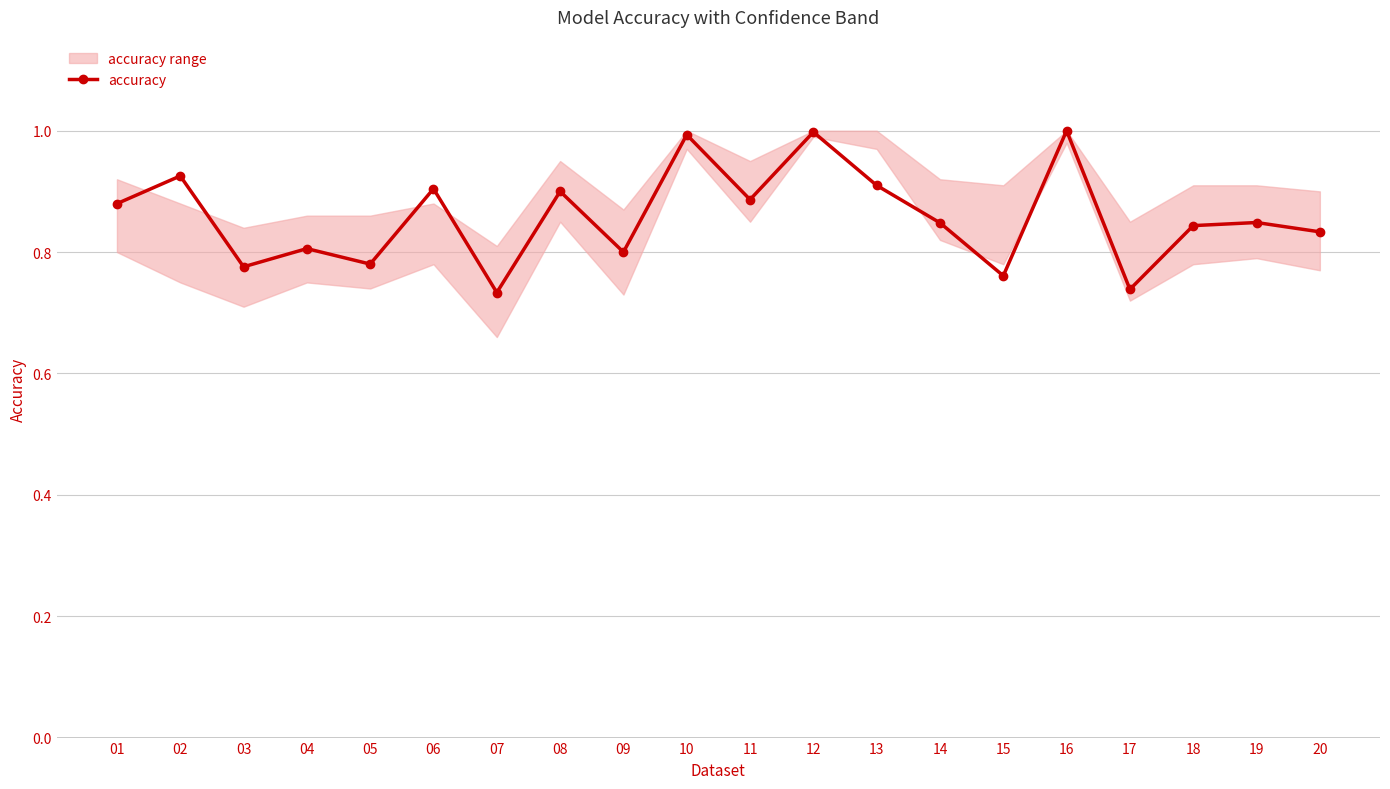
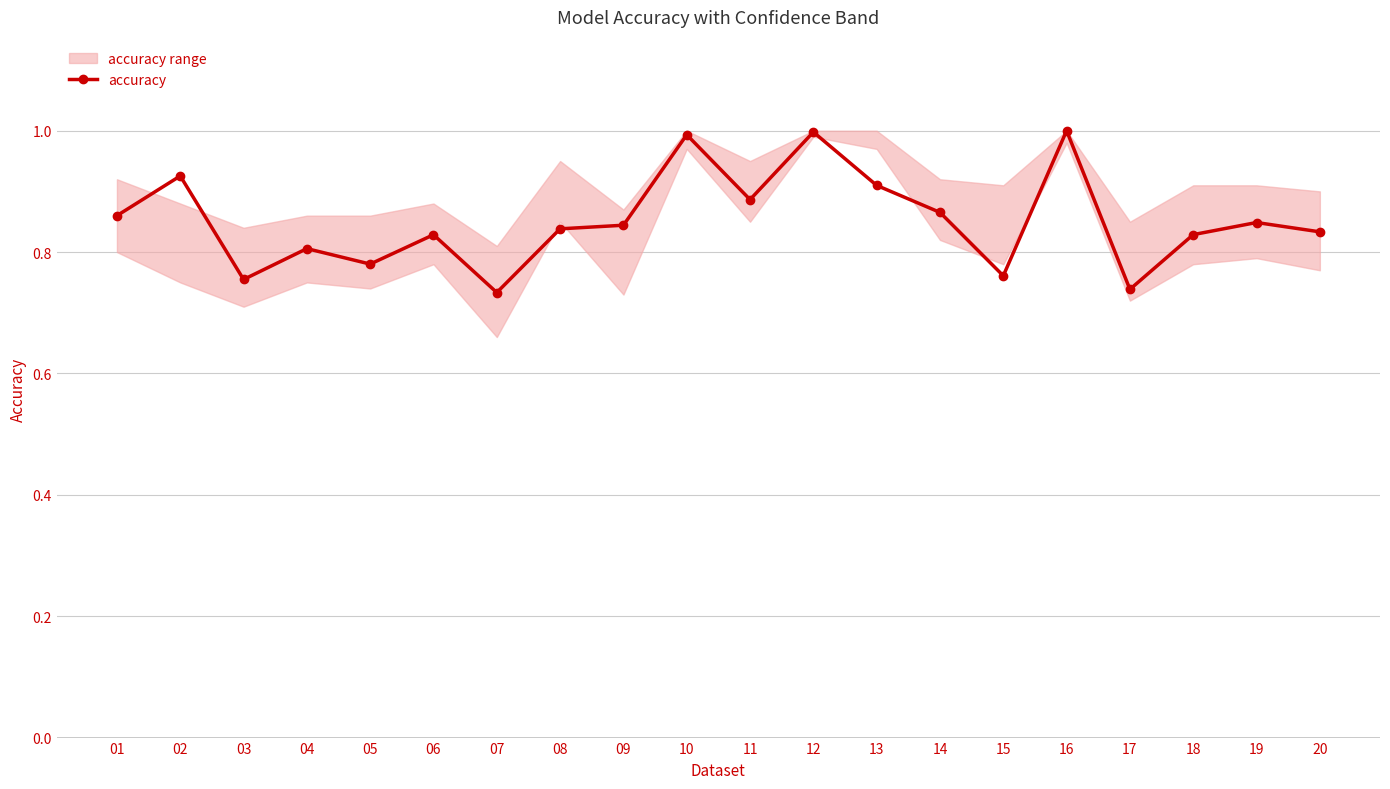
  {
    "accuracy": {
-     "01": 0.88,
+     "01": 0.86,
      "02": 0.93,
-     "03": 0.78,
+     "03": 0.75,
      "04": 0.81,
      "05": 0.78,
-     "06": 0.90,
+     "06": 0.83,
      "07": 0.73,
-     "08": 0.90,
-     "09": 0.80,
+     "08": 0.84,
+     "09": 0.84,
      "10": 0.99,
      "11": 0.89,
      "13": 0.91,
-     "14": 0.85,
+     "14": 0.87,
      "15": 0.76,
      "17": 0.74,
-     "18": 0.84,
+     "18": 0.83,
      "19": 0.85,
      "20": 0.83
    }
  }
